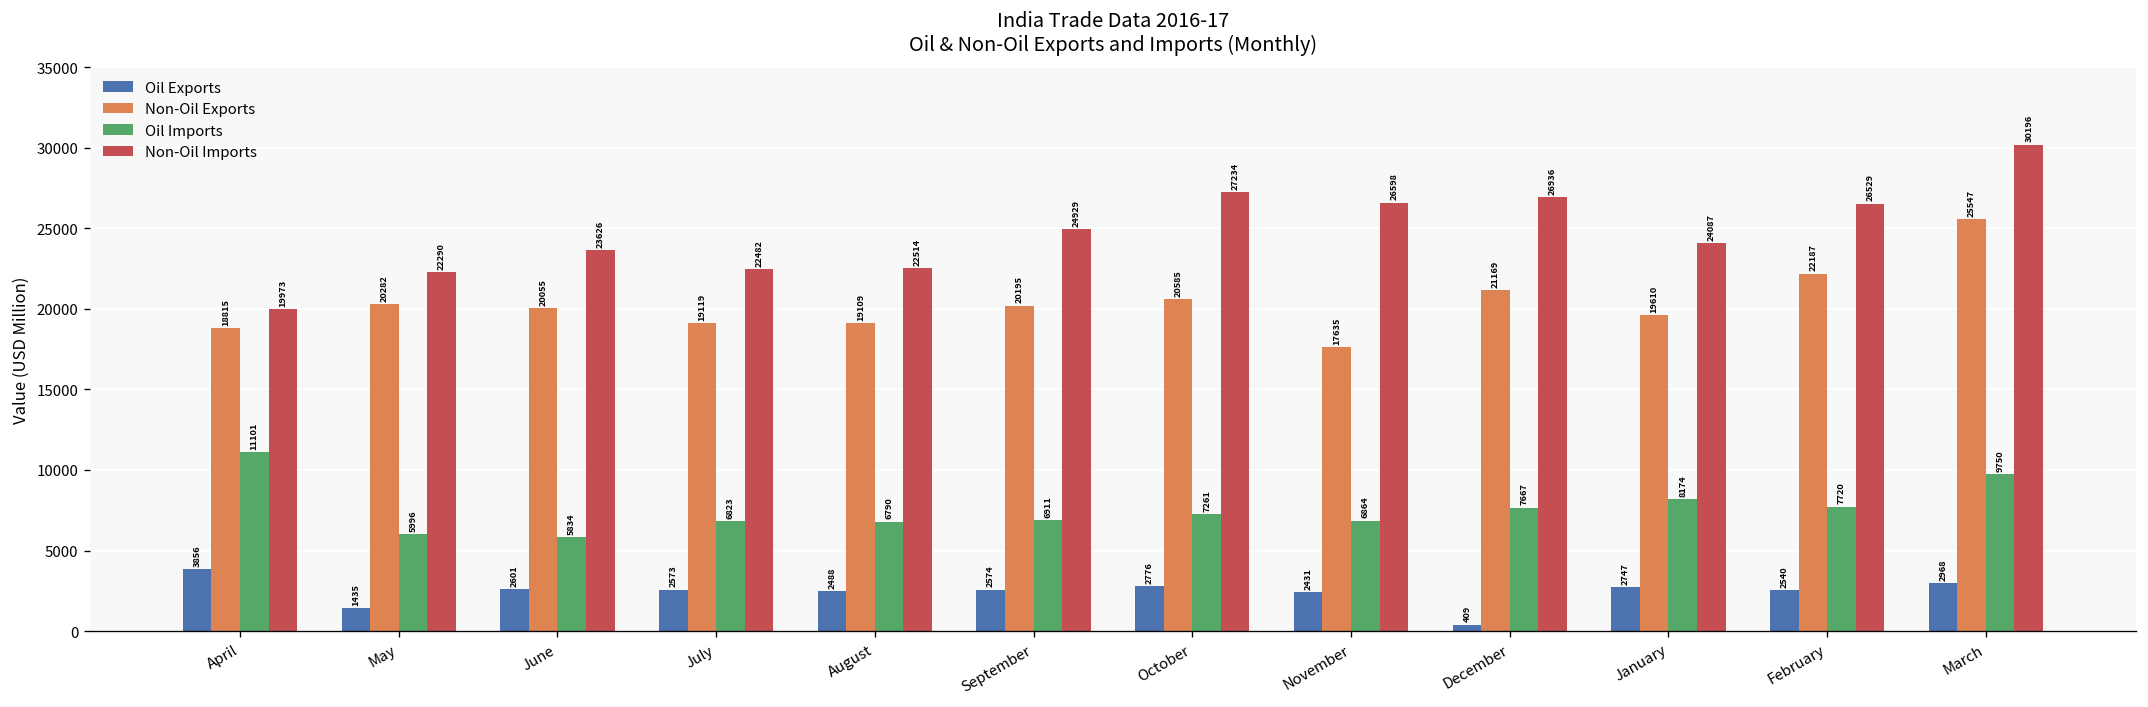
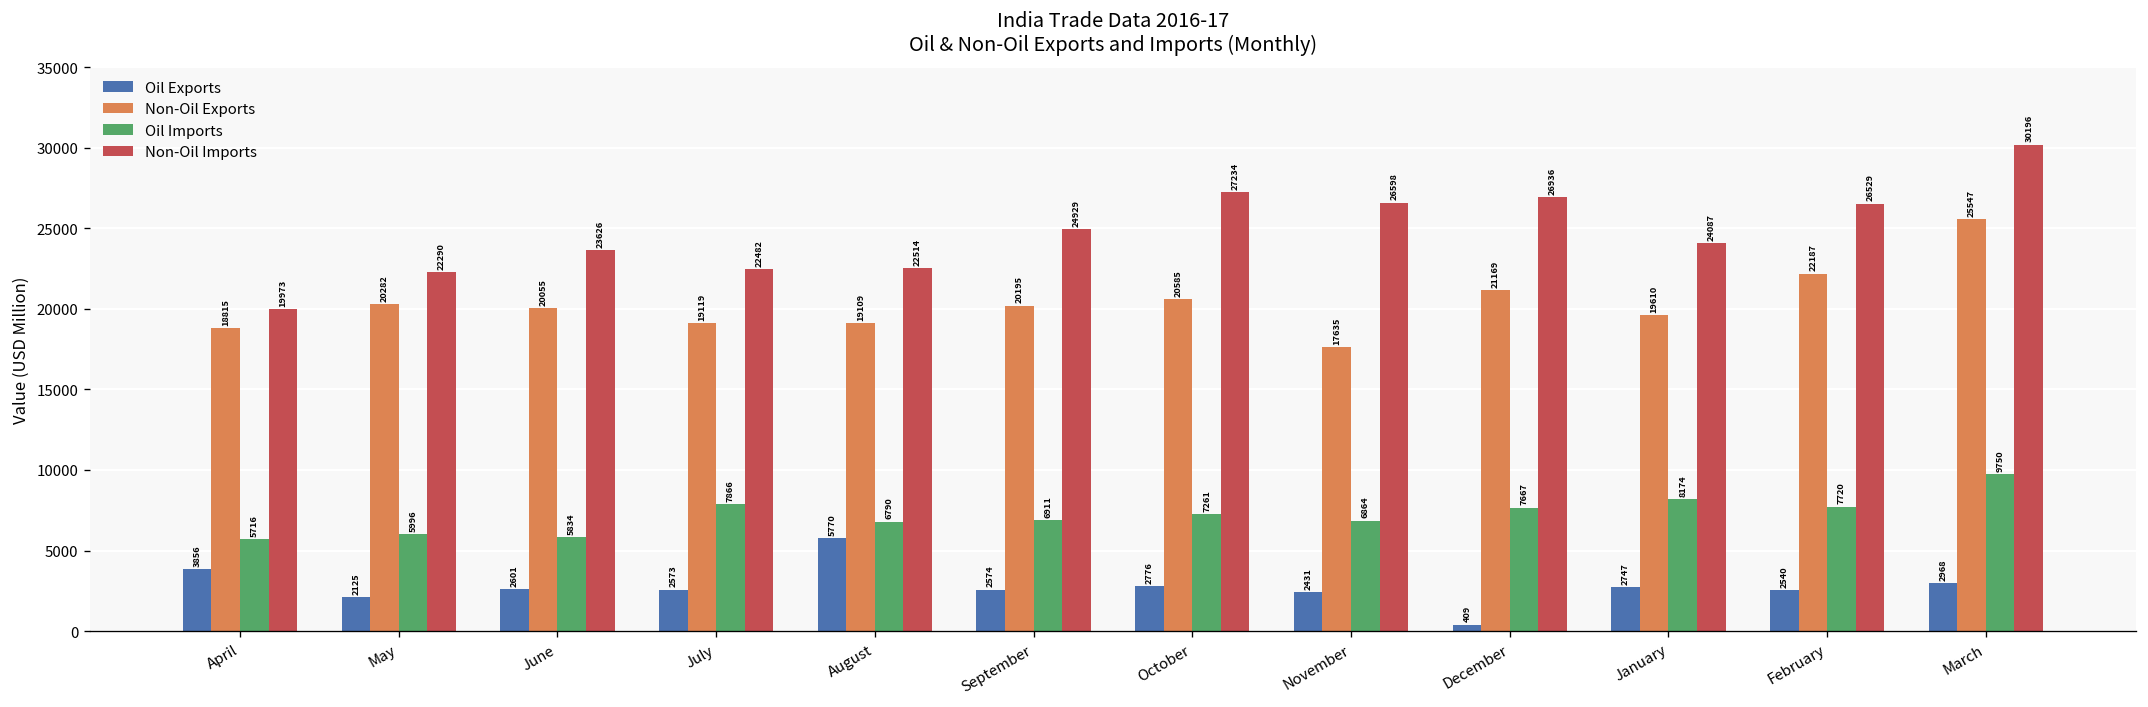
  {
    "Oil Exports": {
      "April": 3856,
-     "May": 1435,
+     "May": 2125,
      "June": 2601,
      "July": 2573,
-     "August": 2488,
+     "August": 5770,
      "September": 2574,
      "October": 2776,
      "November": 2431,
      "December": 409,
      "January": 2747,
      "February": 2540,
      "March": 2968
    },
    "Oil Imports": {
-     "April": 11101,
+     "April": 5716,
      "May": 5996,
      "June": 5834,
-     "July": 6823,
+     "July": 7866,
      "August": 6790,
      "September": 6911,
      "October": 7261,
      "November": 6864,
      "December": 7667,
      "January": 8174,
      "February": 7720,
      "March": 9750
    }
  }
